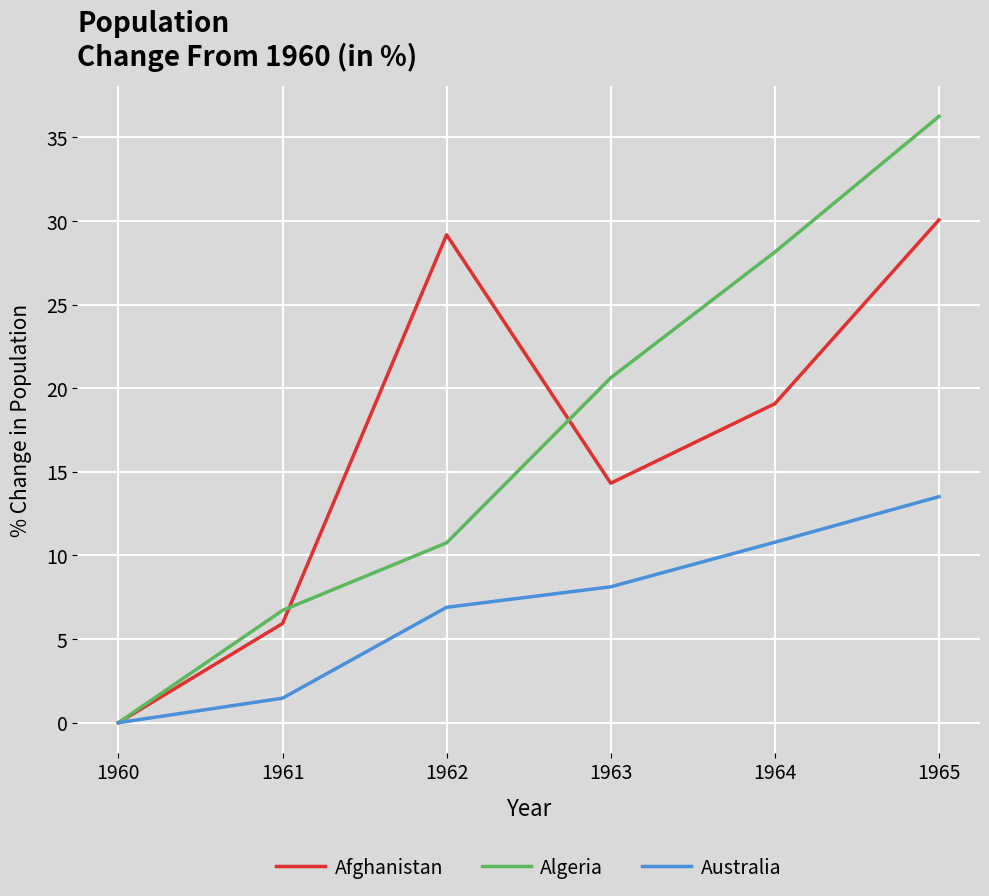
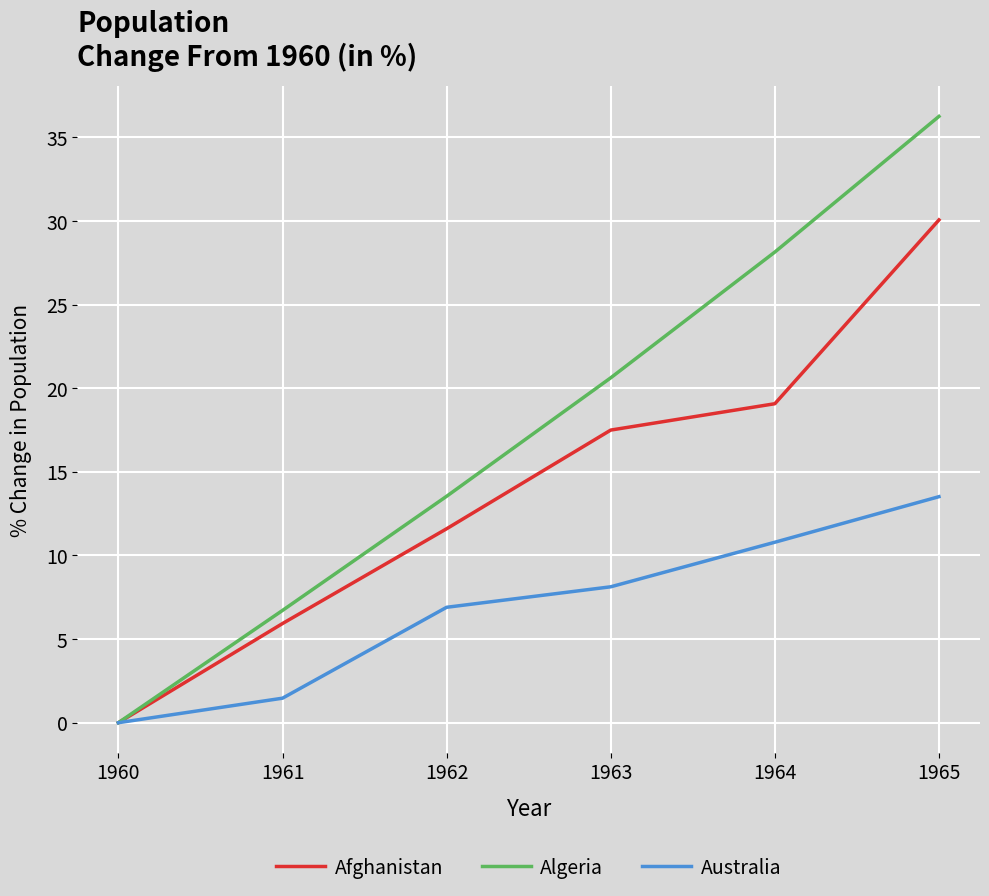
  {
    "Afghanistan": {
      "1961": 5.9,
-     "1962": 29.2,
-     "1963": 14.3,
+     "1962": 11.6,
+     "1963": 17.5,
      "1964": 19.1,
      "1965": 30.1
    },
    "Algeria": {
      "1961": 6.7,
-     "1962": 10.8,
+     "1962": 13.5,
      "1963": 20.6,
      "1964": 28.1,
      "1965": 36.3
    },
    "Australia": {
      "1961": 1.5,
      "1962": 6.9,
      "1963": 8.1,
      "1964": 10.8,
      "1965": 13.5
    }
  }
